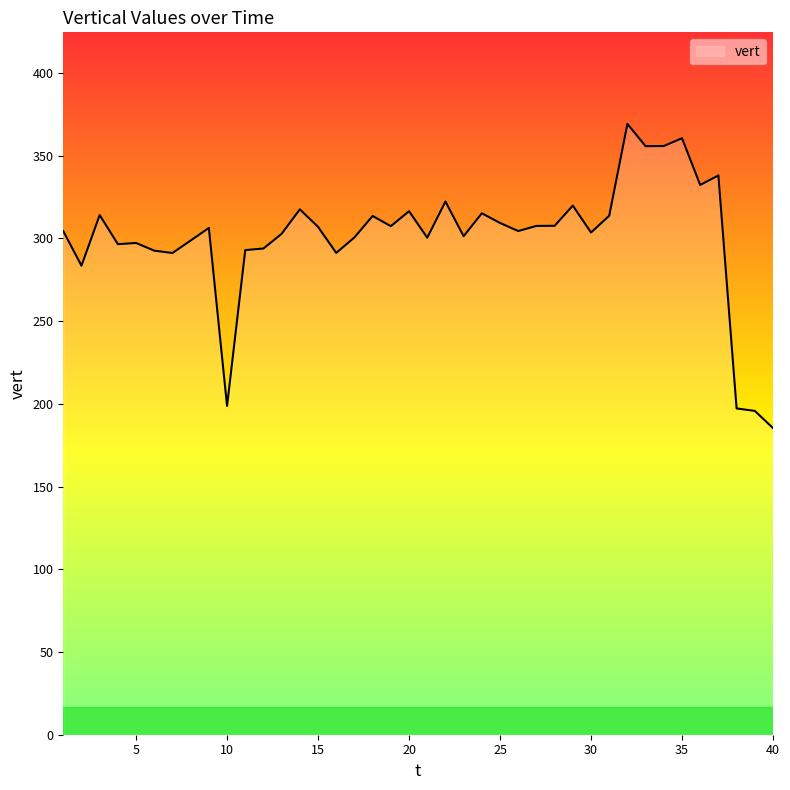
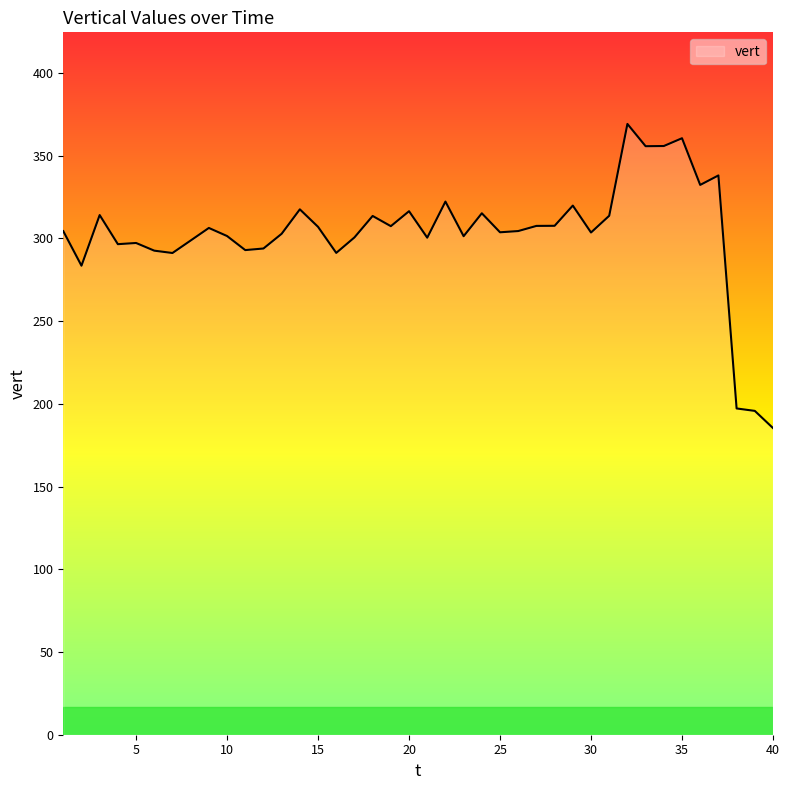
  {
    "5": 297,
-   "10": 199,
+   "10": 301,
    "15": 307,
    "20": 316,
-   "25": 309,
+   "25": 304,
    "30": 304,
    "35": 361,
    "40": 185
  }
